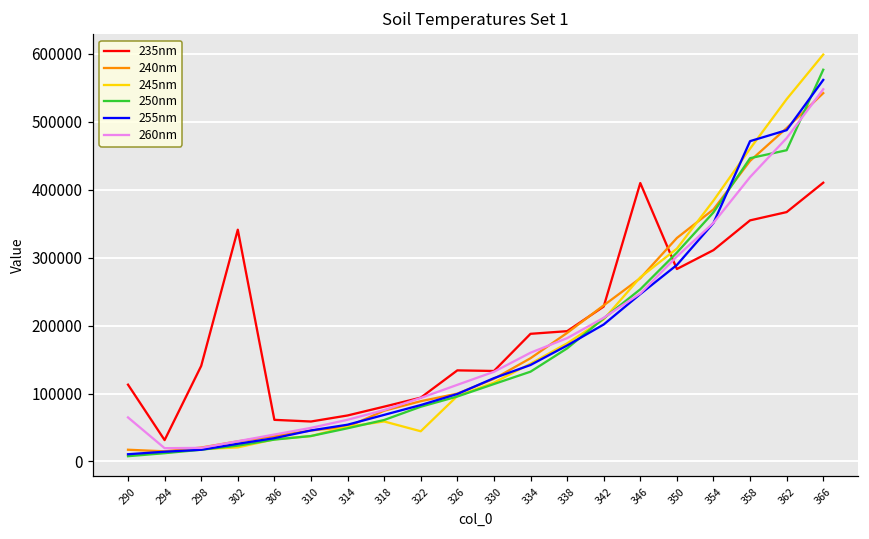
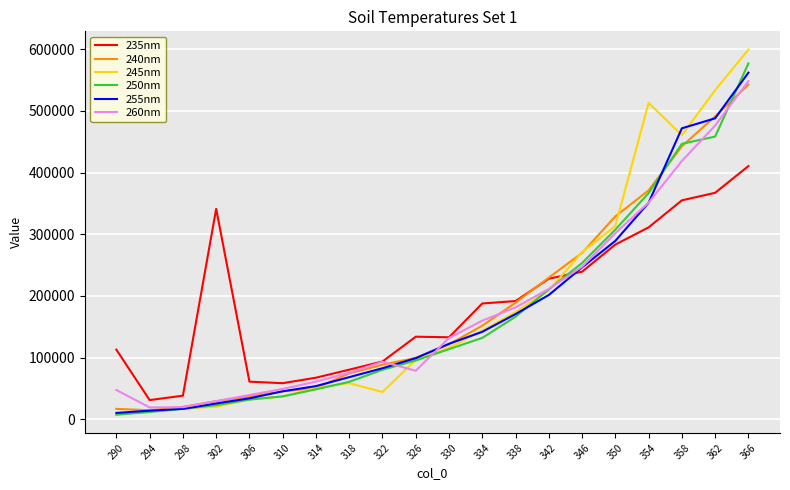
  {
    "235nm": {
      "290": 110000,
      "294": 30000,
-     "298": 140000,
+     "298": 40000,
      "302": 340000,
      "306": 60000,
      "310": 60000,
      "314": 70000,
      "318": 80000,
      "326": 130000,
      "334": 190000,
-     "346": 410000,
+     "346": 240000,
      "350": 280000,
      "354": 310000,
      "358": 350000,
      "362": 370000,
      "366": 410000
    },
    "240nm": {
      "290": 20000,
      "322": 90000,
      "334": 150000,
      "350": 330000,
      "354": 370000,
      "366": 540000
    },
    "245nm": {
      "322": 40000,
      "350": 310000,
-     "354": 380000,
+     "354": 510000,
      "358": 460000,
      "362": 530000,
      "366": 600000
    },
    "250nm": {
      "334": 130000,
      "338": 170000,
      "346": 250000,
      "350": 310000,
      "354": 370000,
      "362": 460000,
      "366": 580000
    },
    "255nm": {
      "318": 70000,
      "342": 200000,
      "350": 290000,
      "358": 470000,
      "366": 560000
    },
    "260nm": {
-     "290": 60000,
+     "290": 50000,
      "294": 20000,
      "314": 60000,
-     "326": 110000,
+     "326": 80000,
      "334": 160000,
      "338": 180000,
      "350": 300000,
      "358": 420000,
      "362": 480000,
      "366": 550000
    }
  }
